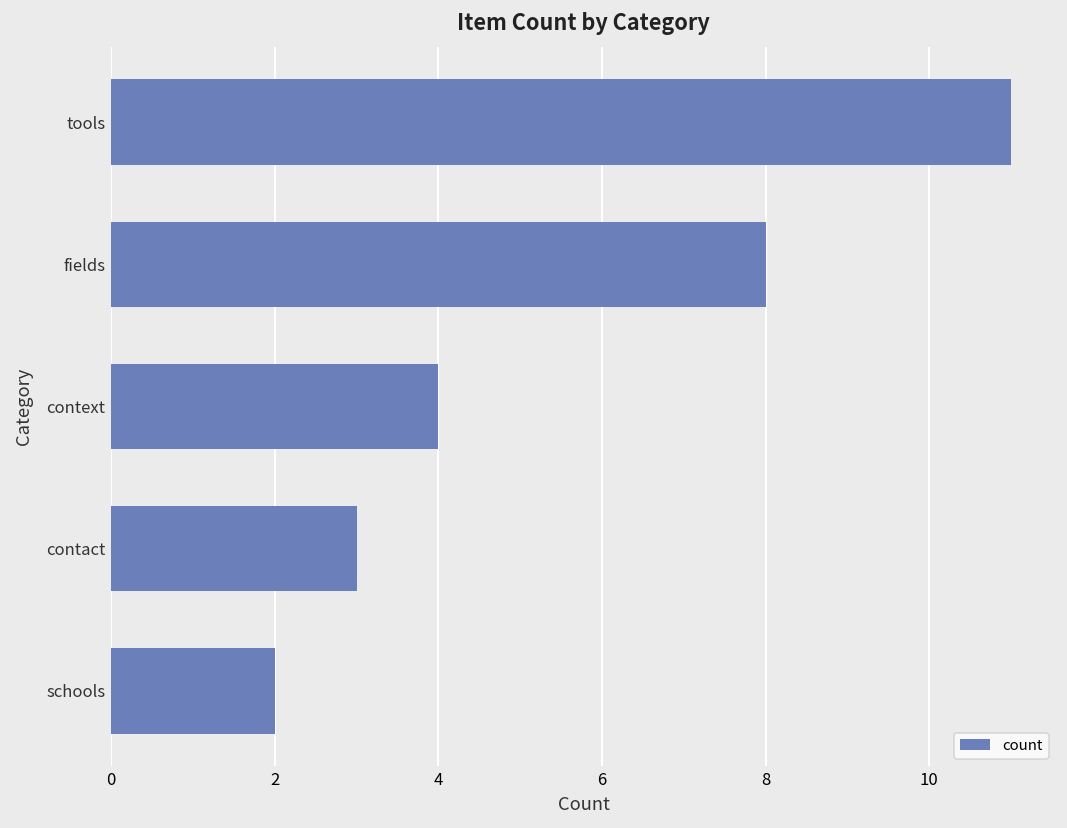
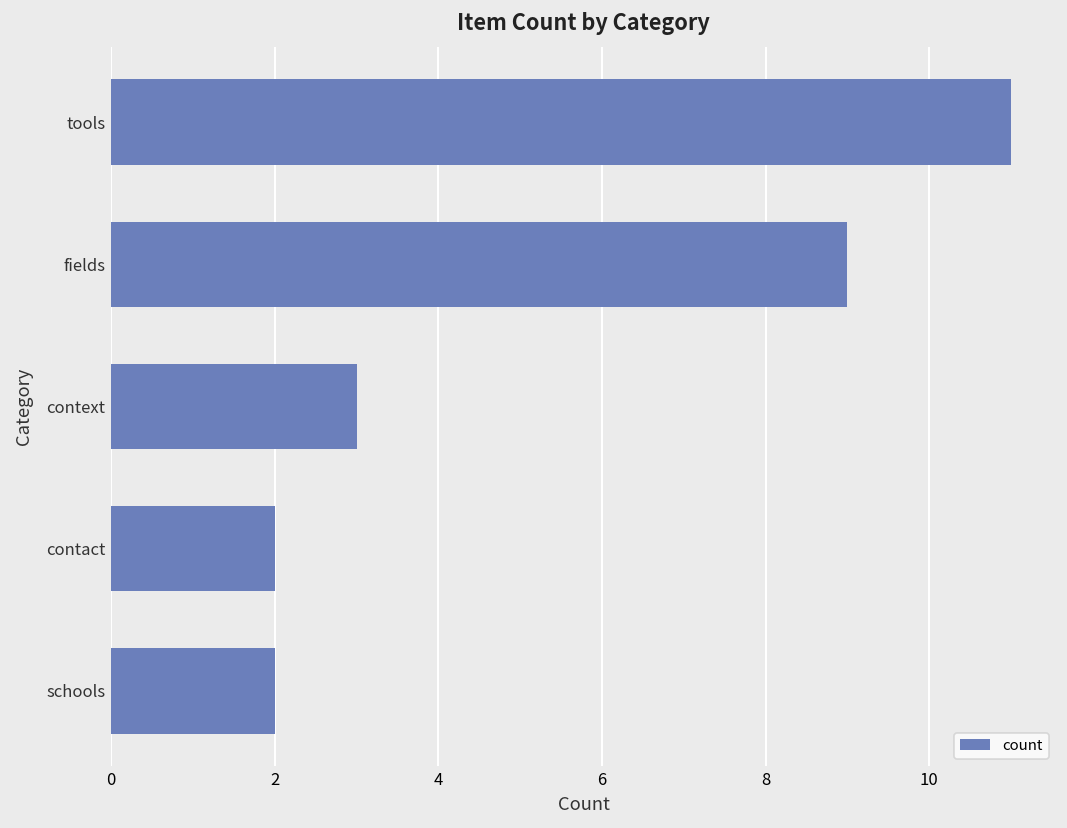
  {
    "tools": 11,
-   "fields": 8,
-   "context": 4,
-   "contact": 3,
+   "fields": 9,
+   "context": 3,
+   "contact": 2,
    "schools": 2
  }
